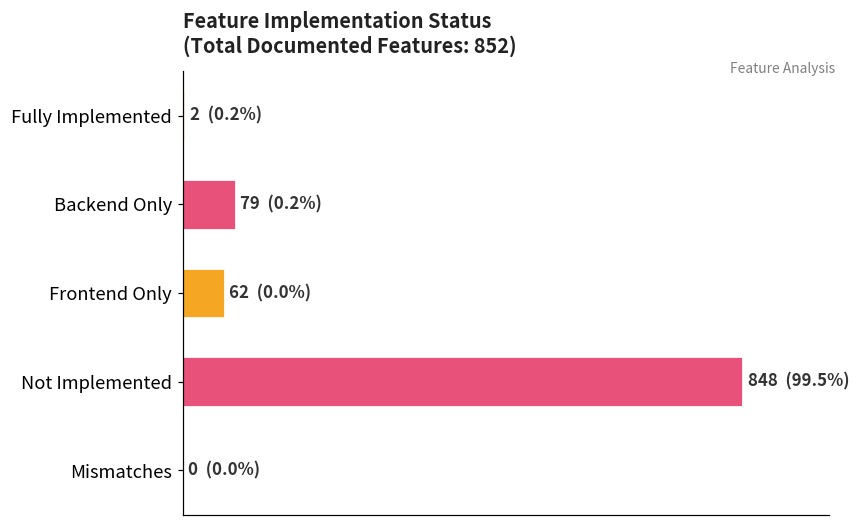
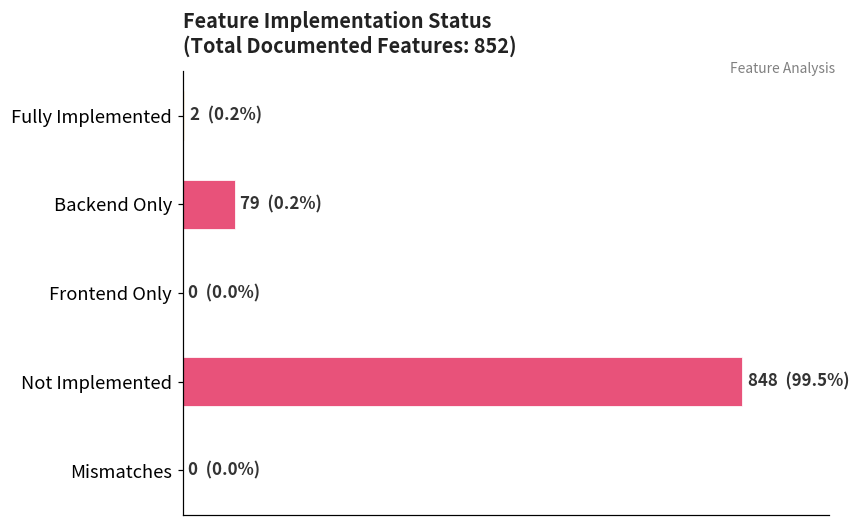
  {
    "Fully Implemented": 2,
    "Backend Only": 79,
-   "Frontend Only": 62,
+   "Frontend Only": 0,
    "Not Implemented": 848,
    "Mismatches": 0
  }
